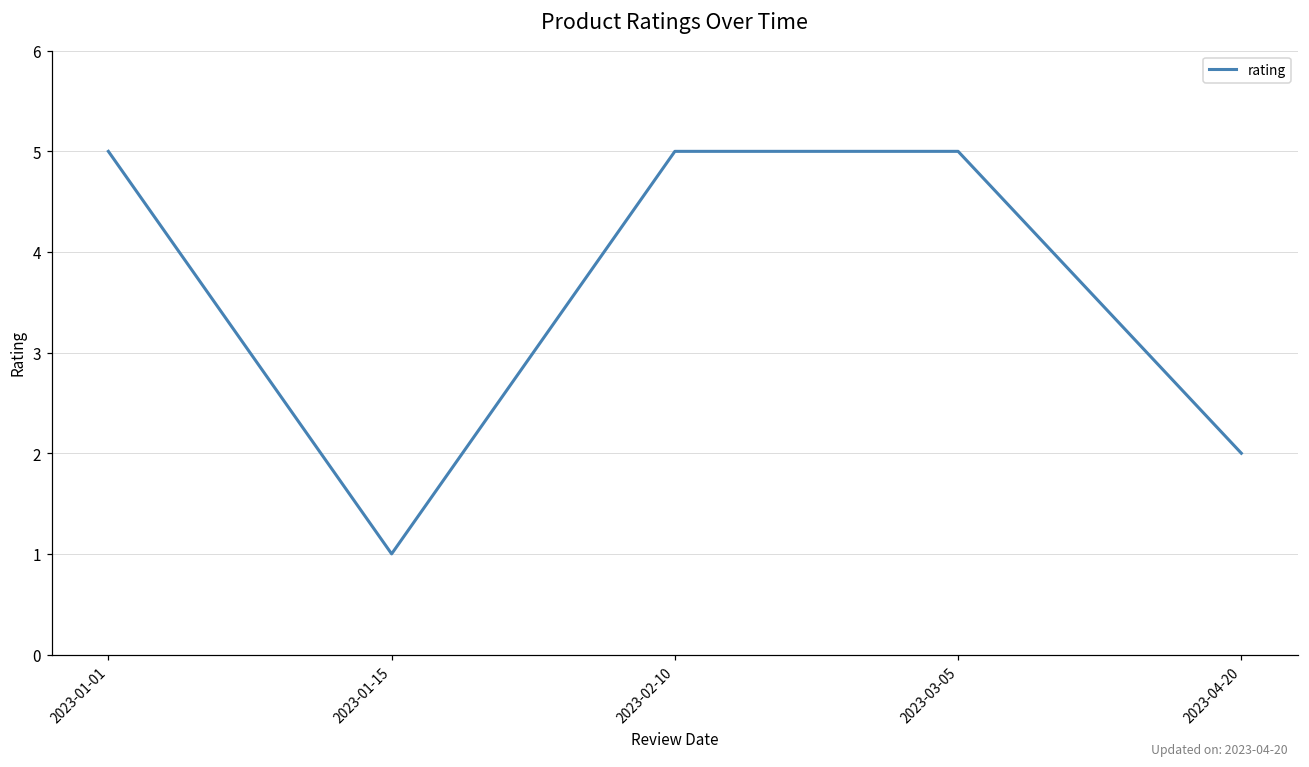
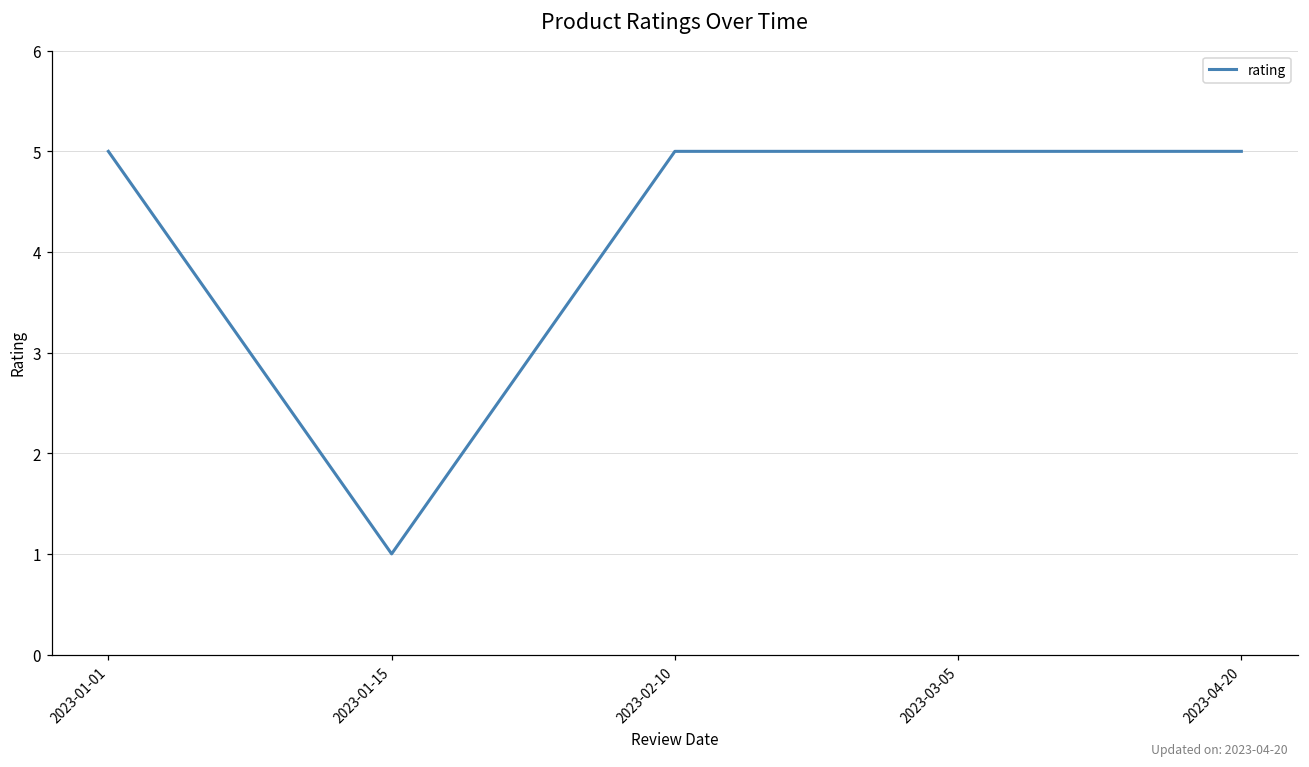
  {
    "2023-01-01": 5,
    "2023-01-15": 1,
    "2023-02-10": 5,
    "2023-03-05": 5,
-   "2023-04-20": 2
+   "2023-04-20": 5
  }
